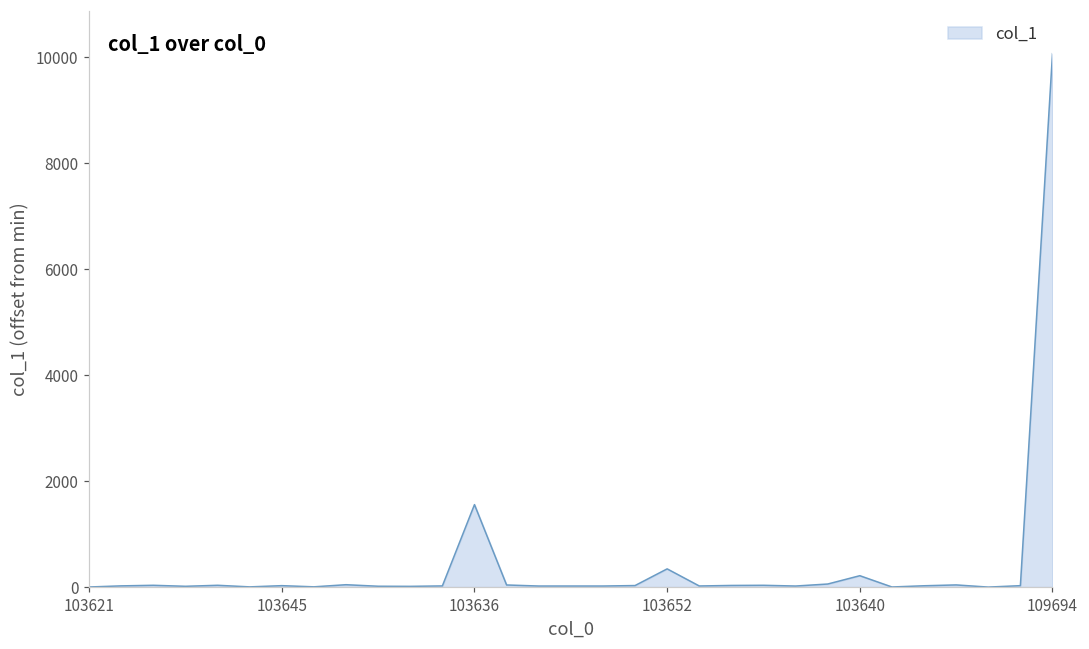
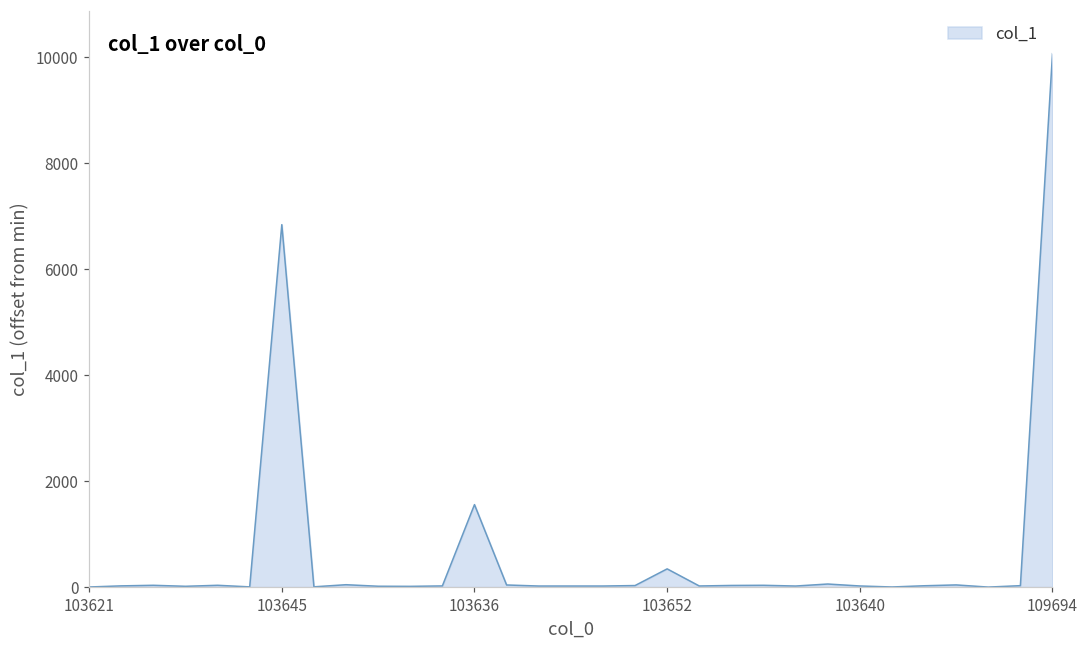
  {
    "103621": 0,
-   "103645": 0,
+   "103645": 6800,
    "103636": 1600,
    "103652": 300,
-   "103640": 200,
+   "103640": 0,
    "109694": 10100
  }
